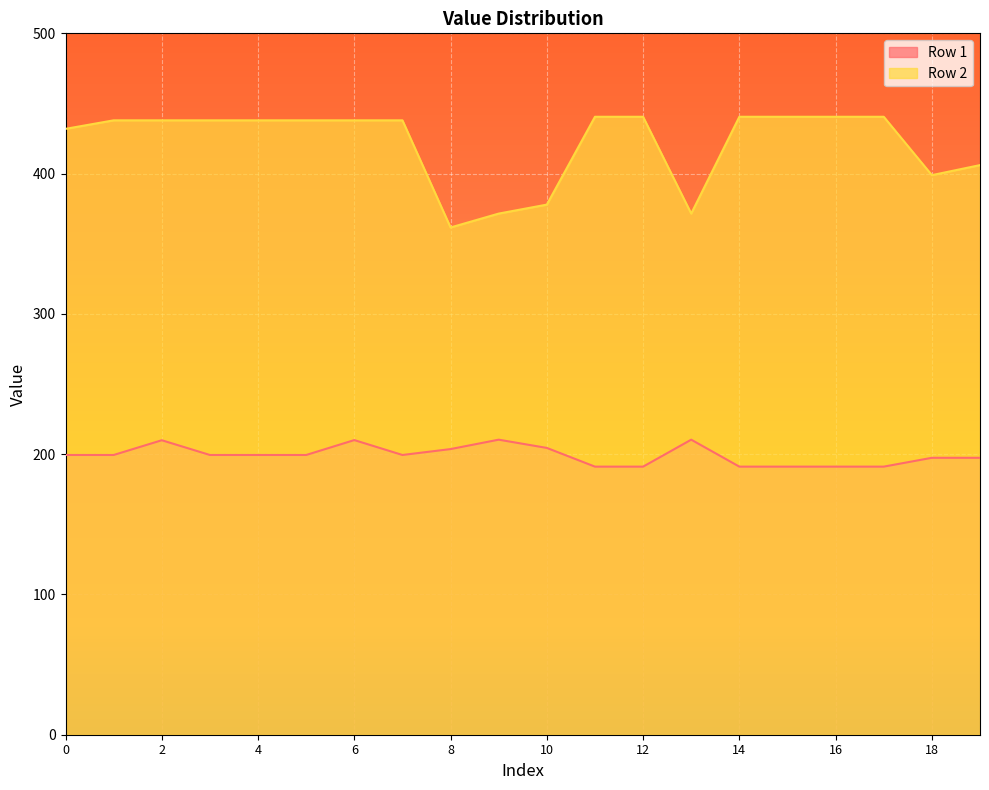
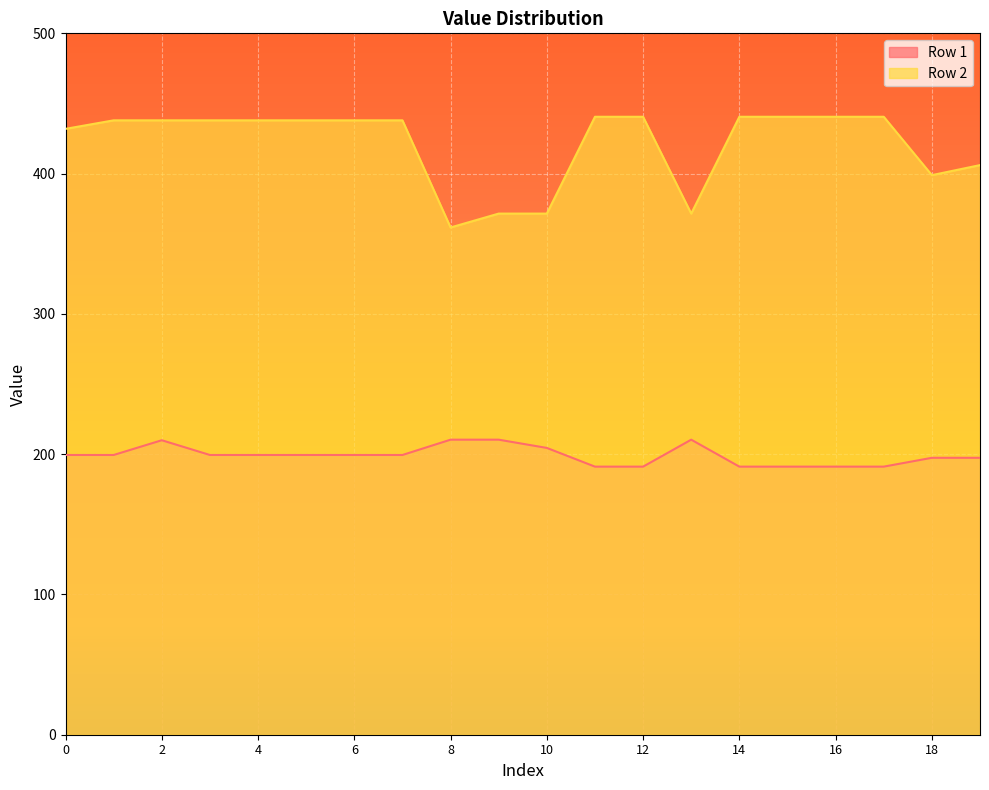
  {
    "Row 1": {
      "0": 199,
      "2": 210,
      "4": 199,
-     "6": 210,
-     "8": 204,
+     "6": 199,
+     "8": 210,
      "10": 204,
      "12": 191,
      "14": 191,
      "16": 191,
      "18": 197
    },
    "Row 2": {
      "0": 432,
      "2": 438,
      "4": 438,
      "6": 438,
      "8": 362,
-     "10": 378,
+     "10": 372,
      "12": 441,
      "14": 441,
      "16": 441,
      "18": 399
    }
  }
